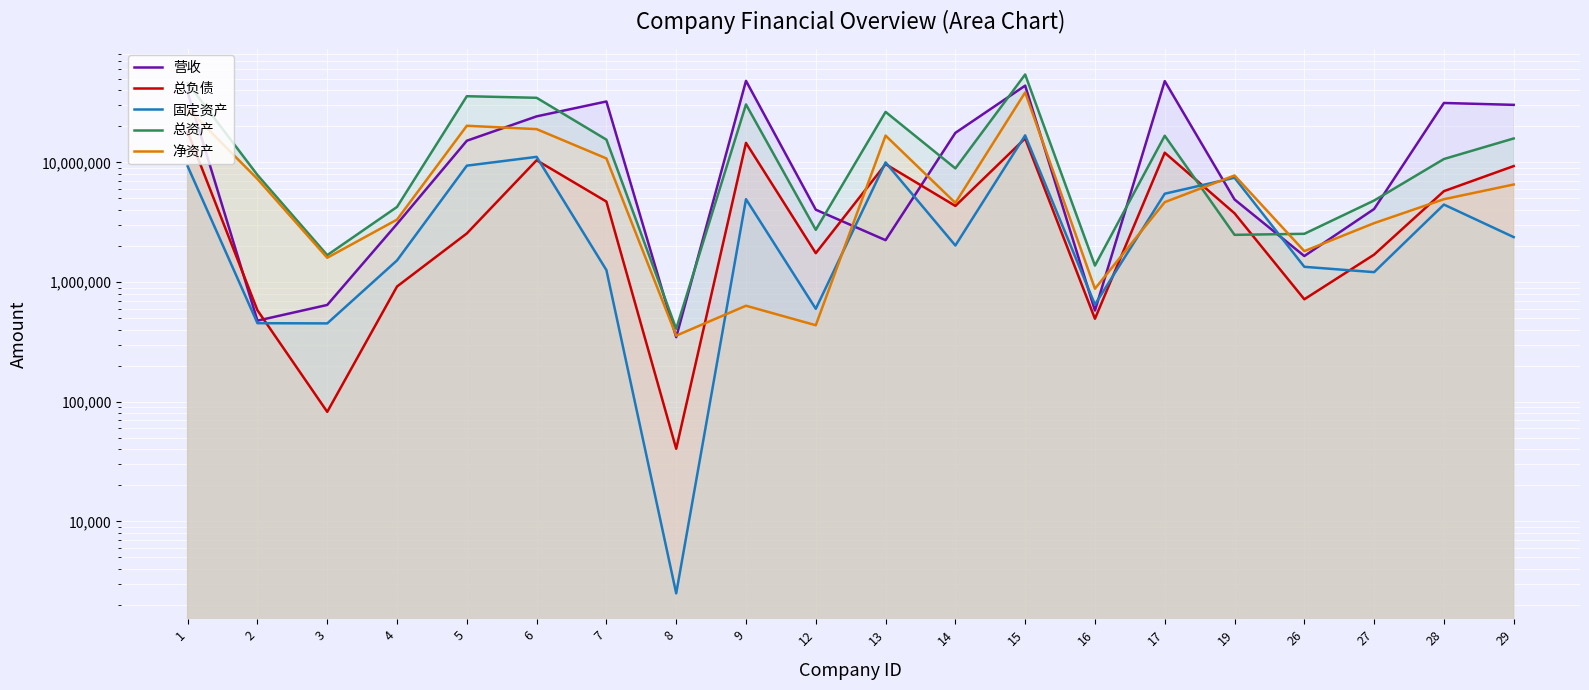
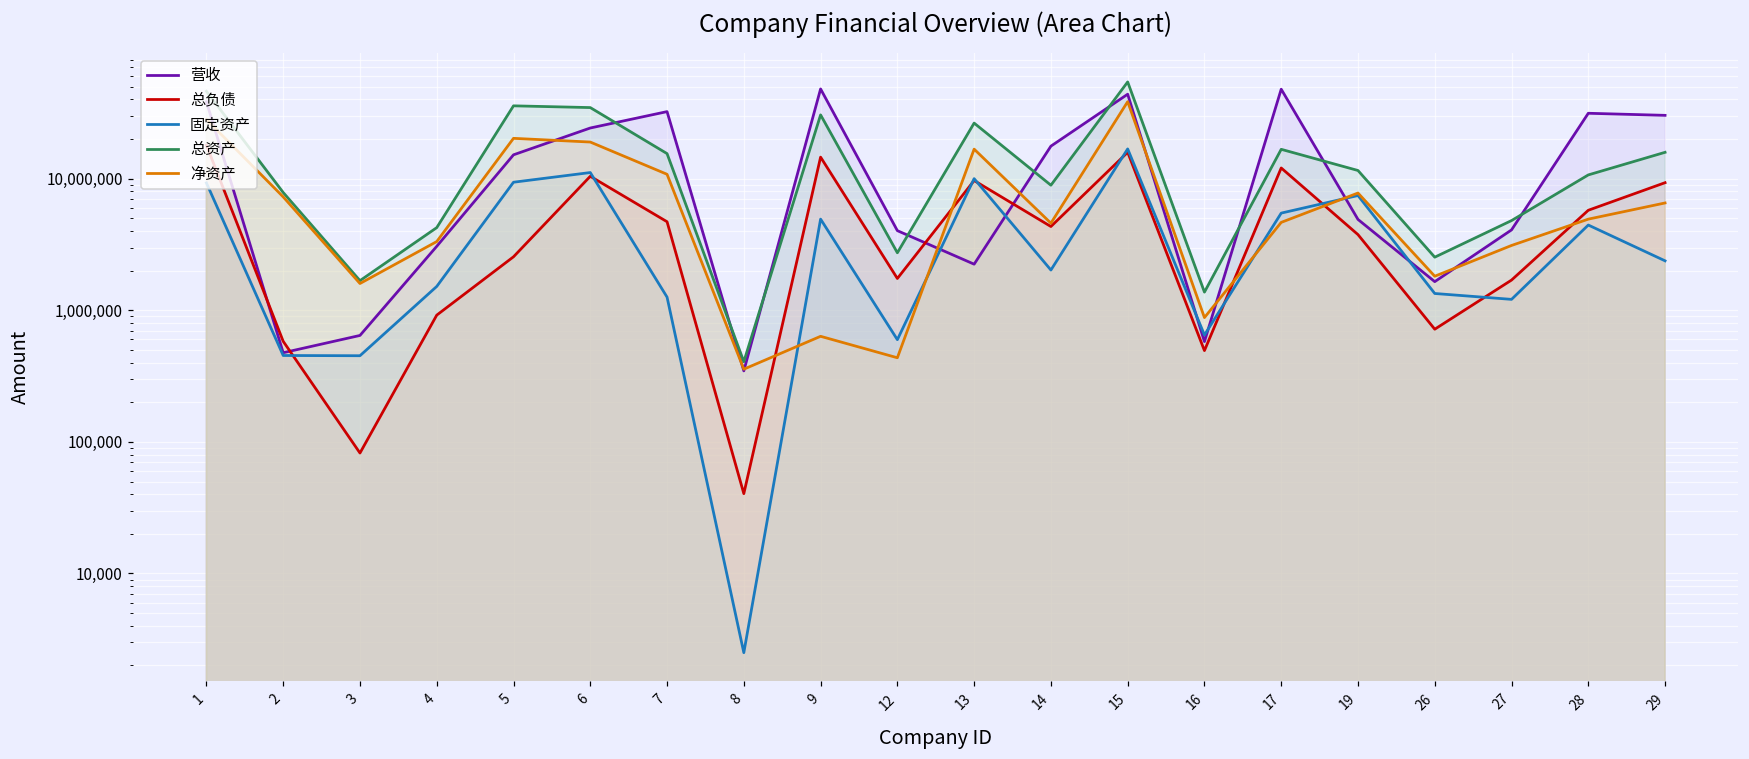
  {
    "营收": {
      "3": "600,000",
      "4": "3,100,000",
      "5": "15,000,000",
      "6": "24,000,000",
      "7": "32,000,000",
      "9": "48,000,000",
      "12": "4,000,000",
      "13": "2,200,000",
      "14": "18,000,000",
      "15": "44,000,000",
      "16": "600,000",
      "17": "48,000,000",
      "19": "4,900,000",
      "26": "1,700,000",
      "27": "4,100,000",
      "28": "31,000,000",
      "29": "30,000,000"
    },
    "总负债": {
      "2": "600,000",
      "3": "80,000",
      "4": "900,000",
      "5": "2,600,000",
      "6": "10,000,000",
      "7": "4,700,000",
      "8": "40,000",
      "9": "15,000,000",
      "12": "1,700,000",
      "14": "4,300,000",
      "15": "16,000,000",
      "16": "490,000",
      "17": "12,000,000",
      "19": "3,800,000",
      "26": "700,000",
      "27": "1,700,000",
      "28": "6,000,000",
      "29": "9,000,000"
    },
    "固定资产": {
      "1": "9,000,000",
      "3": "450,000",
      "4": "1,500,000",
      "5": "9,000,000",
      "6": "11,000,000",
      "7": "1,300,000",
      "8": "2,500",
      "9": "4,900,000",
      "12": "600,000",
      "14": "2,000,000",
      "15": "17,000,000",
      "16": "600,000",
      "17": "5,000,000",
      "26": "1,300,000",
      "27": "1,200,000",
      "28": "4,400,000",
      "29": "2,400,000"
    },
    "总资产": {
      "2": "8,000,000",
      "3": "1,700,000",
      "4": "4,200,000",
      "5": "36,000,000",
      "6": "35,000,000",
      "7": "16,000,000",
      "8": "410,000",
      "9": "31,000,000",
      "12": "2,700,000",
      "13": "26,000,000",
      "14": "9,000,000",
      "15": "50,000,000",
      "16": "1,400,000",
      "17": "17,000,000",
-     "19": "2,500,000",
+     "19": "12,000,000",
      "26": "2,500,000",
      "27": "4,800,000",
      "28": "11,000,000",
      "29": "16,000,000"
    },
    "净资产": {
      "2": "7,000,000",
      "3": "1,600,000",
      "4": "3,300,000",
      "5": "20,000,000",
      "6": "19,000,000",
      "7": "11,000,000",
      "9": "600,000",
      "12": "440,000",
      "13": "17,000,000",
      "14": "4,600,000",
      "15": "38,000,000",
      "16": "900,000",
      "17": "4,700,000",
      "26": "1,800,000",
      "27": "3,100,000",
      "28": "4,900,000",
      "29": "7,000,000"
    }
  }
